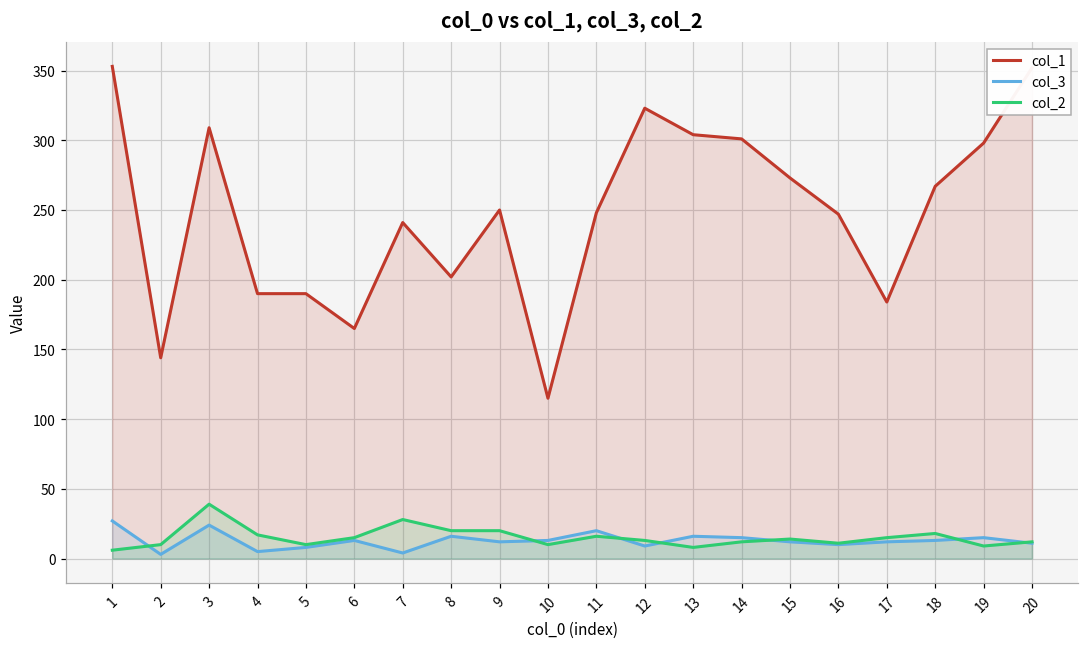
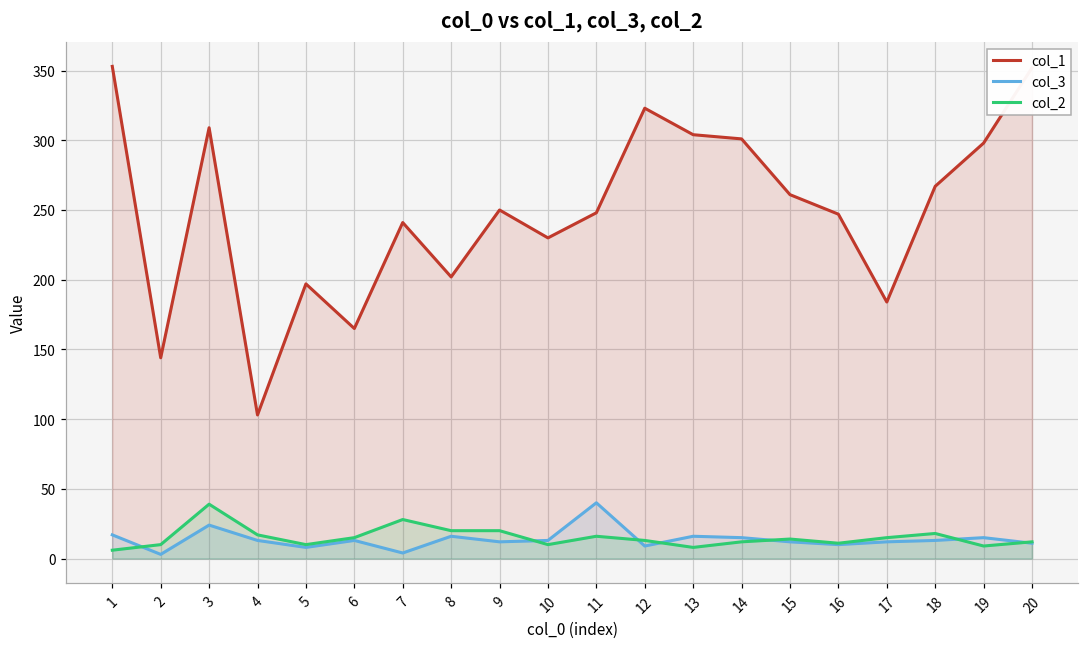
  {
    "col_1": {
      "1": 353,
      "2": 144,
      "3": 309,
-     "4": 190,
-     "5": 190,
+     "4": 103,
+     "5": 197,
      "6": 165,
      "7": 241,
      "8": 202,
      "9": 250,
-     "10": 115,
+     "10": 230,
      "11": 248,
      "12": 323,
      "13": 304,
      "14": 301,
-     "15": 273,
+     "15": 261,
      "16": 247,
      "17": 184,
      "18": 267,
      "19": 298
    },
    "col_3": {
-     "1": 27,
+     "1": 17,
      "2": 3,
      "3": 24,
-     "4": 5,
+     "4": 13,
      "5": 8,
      "7": 4,
      "8": 16,
      "9": 12,
      "10": 13,
-     "11": 20,
+     "11": 40,
      "12": 9,
      "13": 16,
      "14": 15,
      "17": 12,
      "18": 13,
      "19": 15
    },
    "col_2": {
      "1": 6,
      "2": 10,
      "3": 39,
      "4": 17,
      "5": 10,
      "7": 28,
      "8": 20,
      "9": 20,
      "10": 10,
      "11": 16,
      "12": 13,
      "13": 8,
      "14": 12,
      "17": 15,
      "18": 18,
      "19": 9
    }
  }
